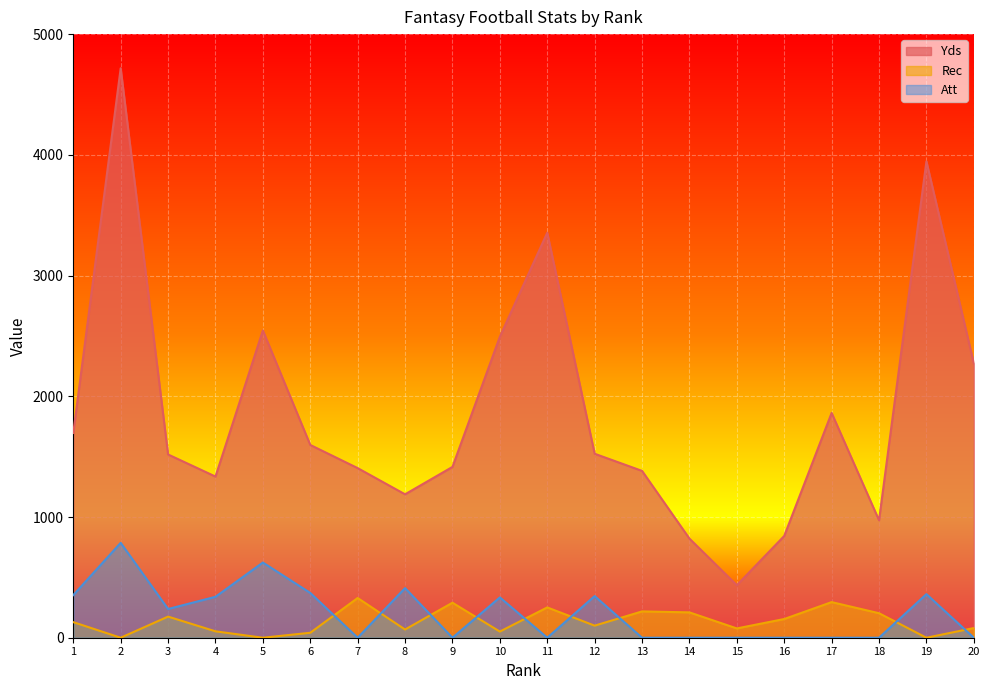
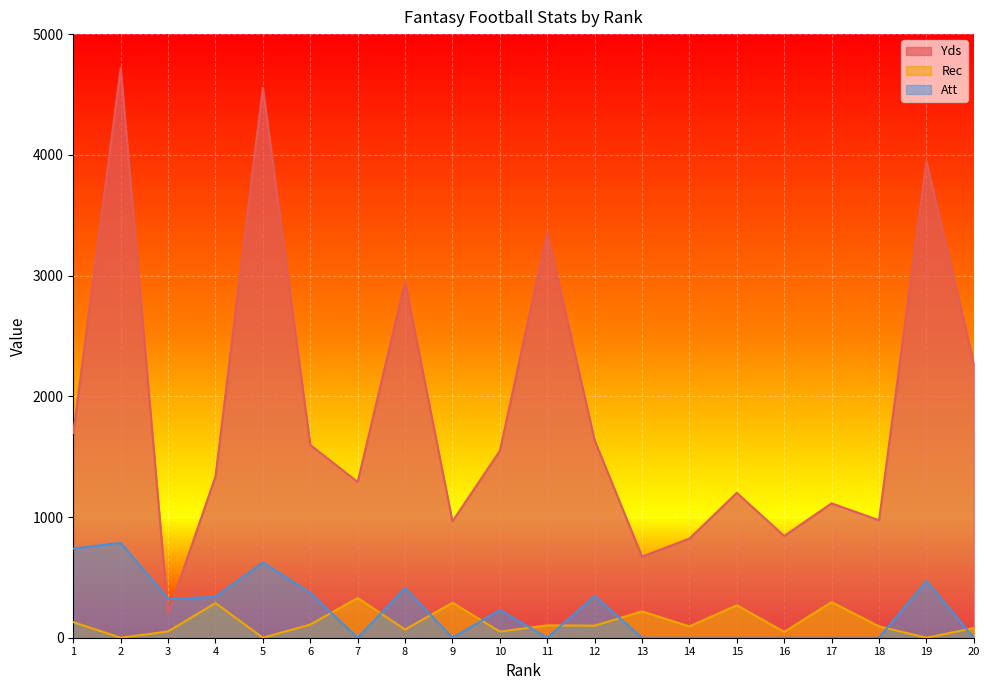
  {
    "Yds": {
      "1": 1700,
      "2": 4720,
-     "3": 1520,
+     "3": 200,
      "4": 1340,
-     "5": 2550,
+     "5": 4560,
      "6": 1600,
-     "7": 1410,
-     "8": 1190,
-     "9": 1420,
-     "10": 2490,
+     "7": 1290,
+     "8": 2950,
+     "9": 960,
+     "10": 1550,
      "11": 3360,
-     "12": 1520,
-     "13": 1380,
+     "12": 1640,
+     "13": 670,
      "14": 820,
-     "15": 440,
+     "15": 1200,
      "16": 840,
-     "17": 1860,
+     "17": 1110,
      "18": 970,
      "19": 3950,
      "20": 2270
    },
    "Rec": {
      "1": 130,
      "2": 0,
-     "3": 180,
-     "4": 50,
+     "3": 50,
+     "4": 290,
      "5": 0,
-     "6": 40,
+     "6": 110,
      "7": 330,
      "8": 70,
      "9": 290,
      "10": 50,
-     "11": 250,
+     "11": 100,
      "12": 100,
      "13": 220,
-     "14": 210,
-     "15": 80,
-     "16": 160,
+     "14": 90,
+     "15": 270,
+     "16": 50,
      "17": 300,
-     "18": 200,
+     "18": 90,
      "19": 0,
      "20": 80
    },
    "Att": {
-     "1": 350,
+     "1": 740,
      "2": 790,
-     "3": 240,
+     "3": 320,
      "4": 340,
      "5": 620,
      "6": 370,
      "7": 0,
      "8": 410,
      "9": 0,
-     "10": 330,
+     "10": 230,
      "11": 0,
      "12": 350,
      "13": 0,
      "14": 0,
      "15": 0,
      "16": 0,
      "17": 0,
      "18": 0,
-     "19": 360,
+     "19": 470,
      "20": 0
    }
  }
